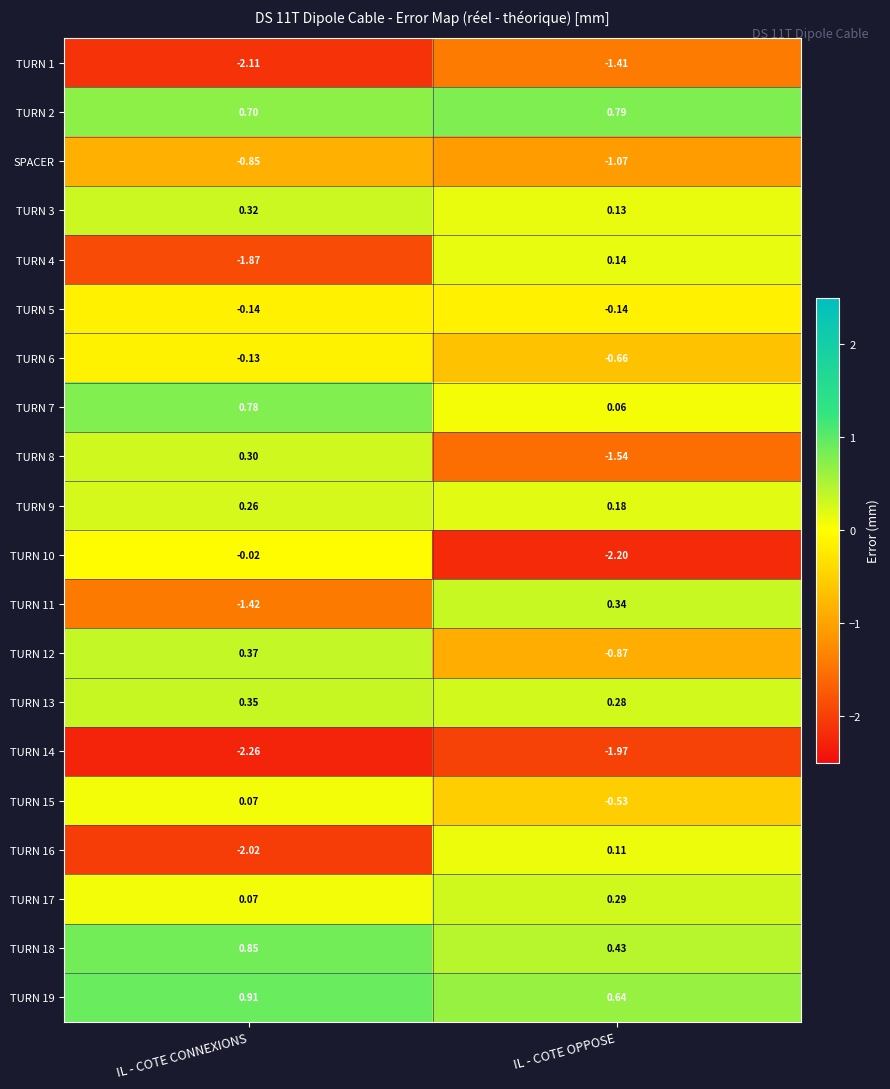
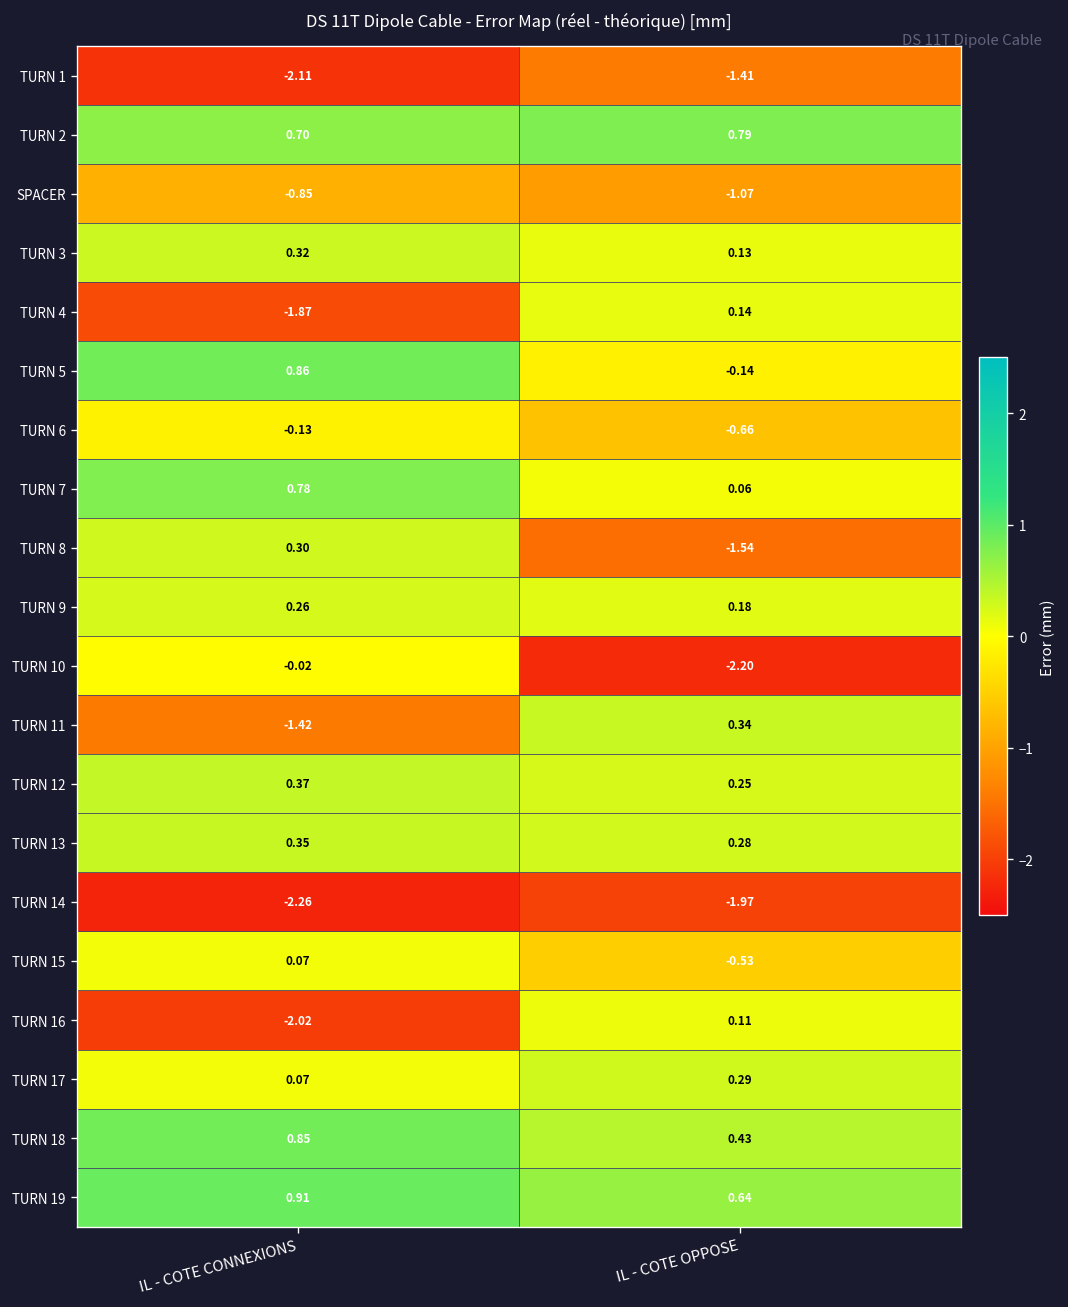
  {
    "TURN 1": {
      "IL - COTE CONNEXIONS": -2.11,
      "IL - COTE OPPOSE": -1.41
    },
    "TURN 2": {
      "IL - COTE CONNEXIONS": 0.70,
      "IL - COTE OPPOSE": 0.79
    },
    "SPACER": {
      "IL - COTE CONNEXIONS": -0.85,
      "IL - COTE OPPOSE": -1.07
    },
    "TURN 3": {
      "IL - COTE CONNEXIONS": 0.32,
      "IL - COTE OPPOSE": 0.13
    },
    "TURN 4": {
      "IL - COTE CONNEXIONS": -1.87,
      "IL - COTE OPPOSE": 0.14
    },
    "TURN 5": {
-     "IL - COTE CONNEXIONS": -0.14,
+     "IL - COTE CONNEXIONS": 0.86,
      "IL - COTE OPPOSE": -0.14
    },
    "TURN 6": {
      "IL - COTE CONNEXIONS": -0.13,
      "IL - COTE OPPOSE": -0.66
    },
    "TURN 7": {
      "IL - COTE CONNEXIONS": 0.78,
      "IL - COTE OPPOSE": 0.06
    },
    "TURN 8": {
      "IL - COTE CONNEXIONS": 0.30,
      "IL - COTE OPPOSE": -1.54
    },
    "TURN 9": {
      "IL - COTE CONNEXIONS": 0.26,
      "IL - COTE OPPOSE": 0.18
    },
    "TURN 10": {
      "IL - COTE CONNEXIONS": -0.02,
      "IL - COTE OPPOSE": -2.20
    },
    "TURN 11": {
      "IL - COTE CONNEXIONS": -1.42,
      "IL - COTE OPPOSE": 0.34
    },
    "TURN 12": {
      "IL - COTE CONNEXIONS": 0.37,
-     "IL - COTE OPPOSE": -0.87
+     "IL - COTE OPPOSE": 0.25
    },
    "TURN 13": {
      "IL - COTE CONNEXIONS": 0.35,
      "IL - COTE OPPOSE": 0.28
    },
    "TURN 14": {
      "IL - COTE CONNEXIONS": -2.26,
      "IL - COTE OPPOSE": -1.97
    },
    "TURN 15": {
      "IL - COTE CONNEXIONS": 0.07,
      "IL - COTE OPPOSE": -0.53
    },
    "TURN 16": {
      "IL - COTE CONNEXIONS": -2.02,
      "IL - COTE OPPOSE": 0.11
    },
    "TURN 17": {
      "IL - COTE CONNEXIONS": 0.07,
      "IL - COTE OPPOSE": 0.29
    },
    "TURN 18": {
      "IL - COTE CONNEXIONS": 0.85,
      "IL - COTE OPPOSE": 0.43
    },
    "TURN 19": {
      "IL - COTE CONNEXIONS": 0.91,
      "IL - COTE OPPOSE": 0.64
    }
  }
